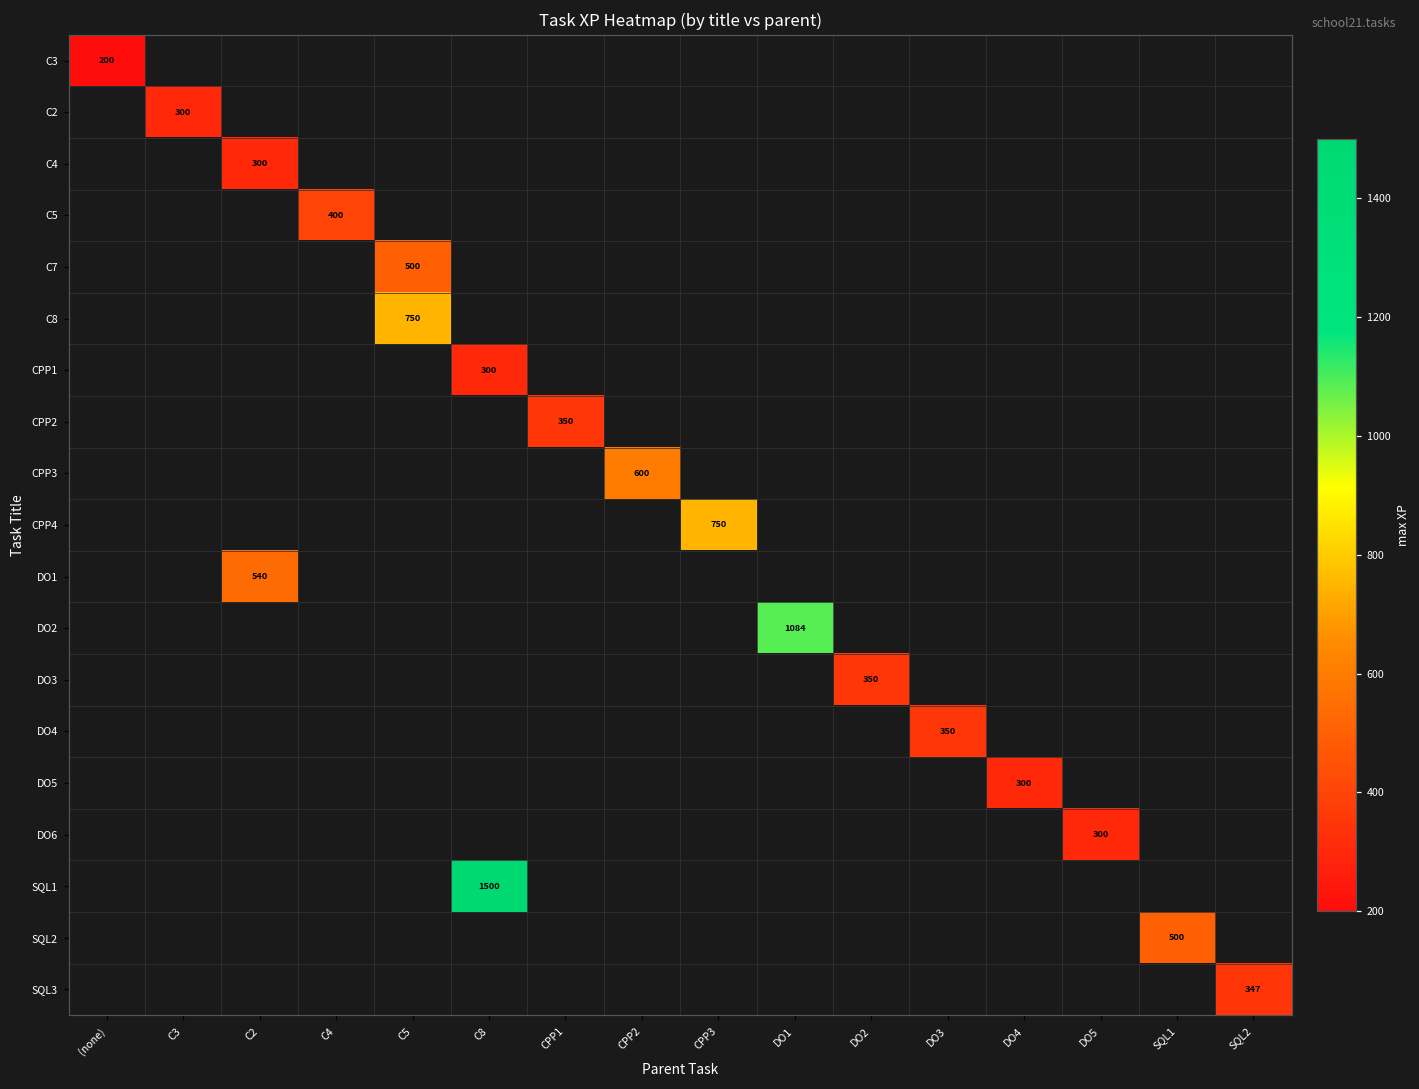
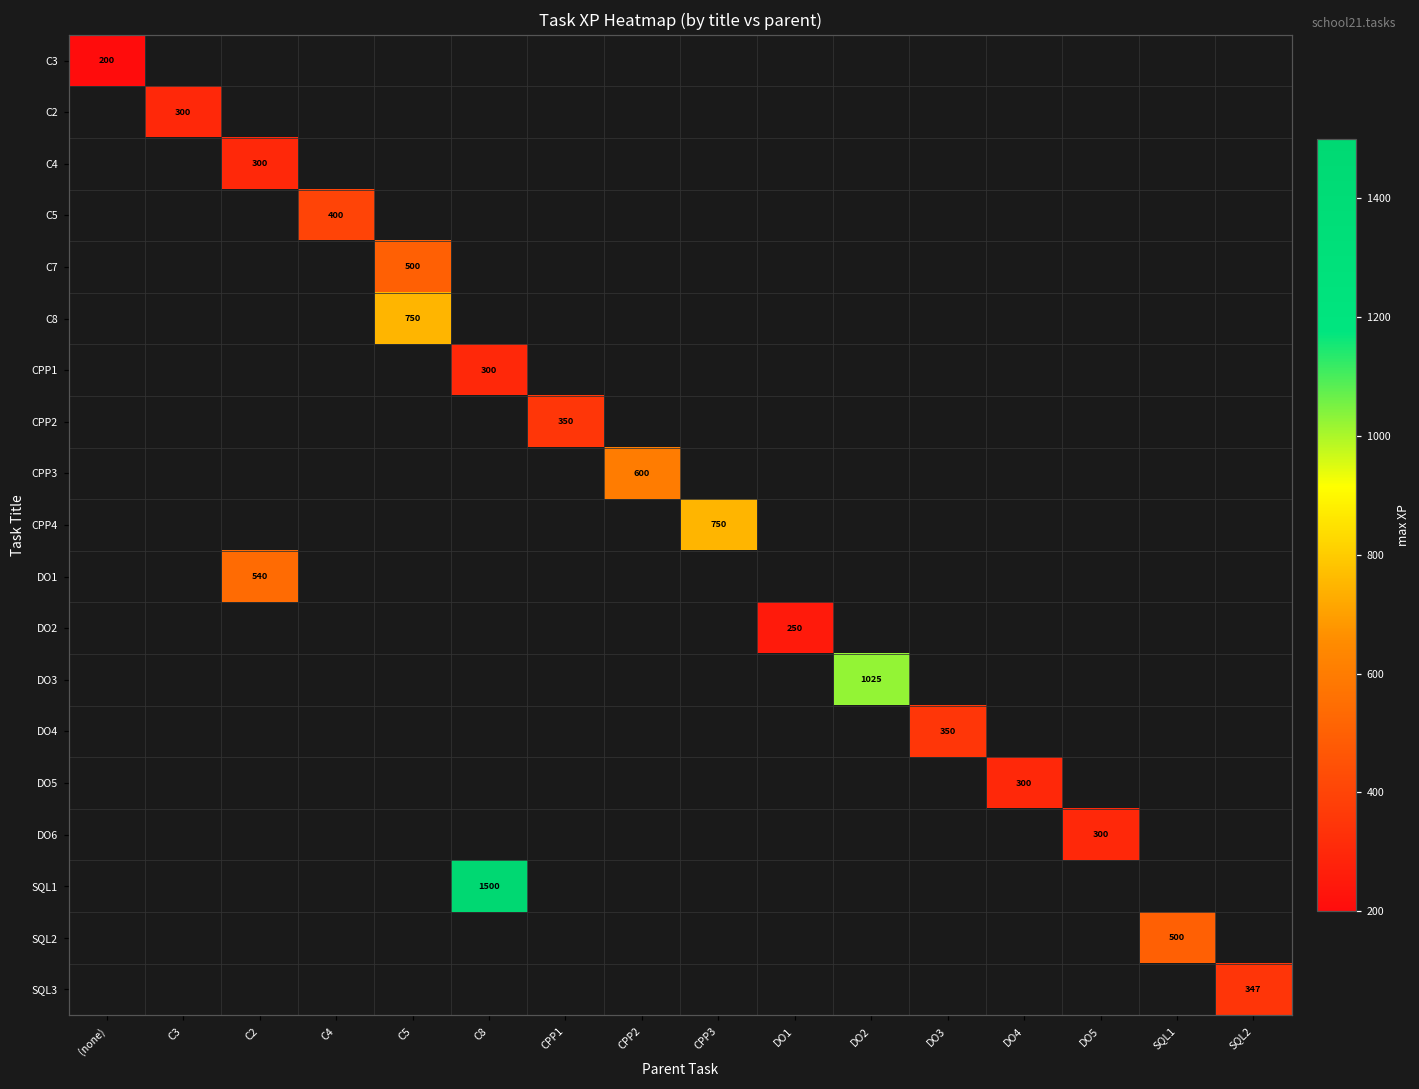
  {
    "C3": {
      "(none)": 200
    },
    "C2": {
      "C3": 300
    },
    "C4": {
      "C2": 300
    },
    "C5": {
      "C4": 400
    },
    "C7": {
      "C5": 500
    },
    "C8": {
      "C5": 750
    },
    "CPP1": {
      "C8": 300
    },
    "CPP2": {
      "CPP1": 350
    },
    "CPP3": {
      "CPP2": 600
    },
    "CPP4": {
      "CPP3": 750
    },
    "DO1": {
      "C2": 540
    },
    "DO2": {
-     "DO1": 1084
+     "DO1": 250
    },
    "DO3": {
-     "DO2": 350
+     "DO2": 1025
    },
    "DO4": {
      "DO3": 350
    },
    "DO5": {
      "DO4": 300
    },
    "DO6": {
      "DO5": 300
    },
    "SQL1": {
      "C8": 1500
    },
    "SQL2": {
      "SQL1": 500
    },
    "SQL3": {
      "SQL2": 347
    }
  }
